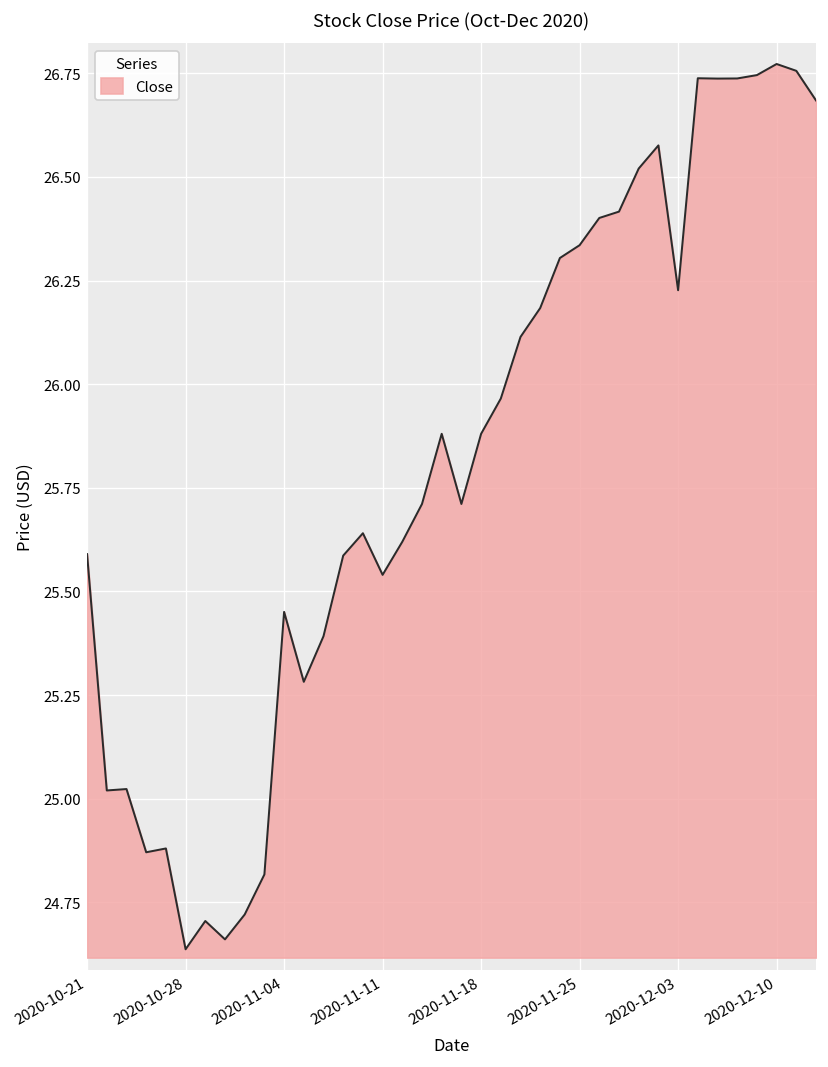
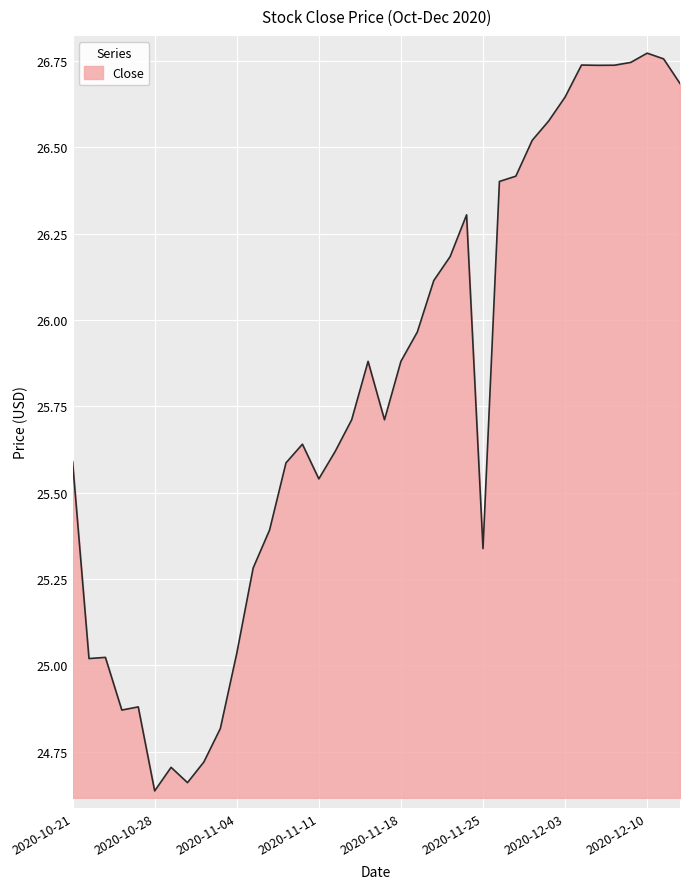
  {
    "2020-10-21": 25.59,
    "2020-10-28": 24.64,
-   "2020-11-04": 25.45,
+   "2020-11-04": 25.03,
    "2020-11-11": 25.54,
    "2020-11-18": 25.88,
-   "2020-11-25": 26.34,
-   "2020-12-03": 26.23,
+   "2020-11-25": 25.34,
+   "2020-12-03": 26.65,
    "2020-12-10": 26.77
  }
